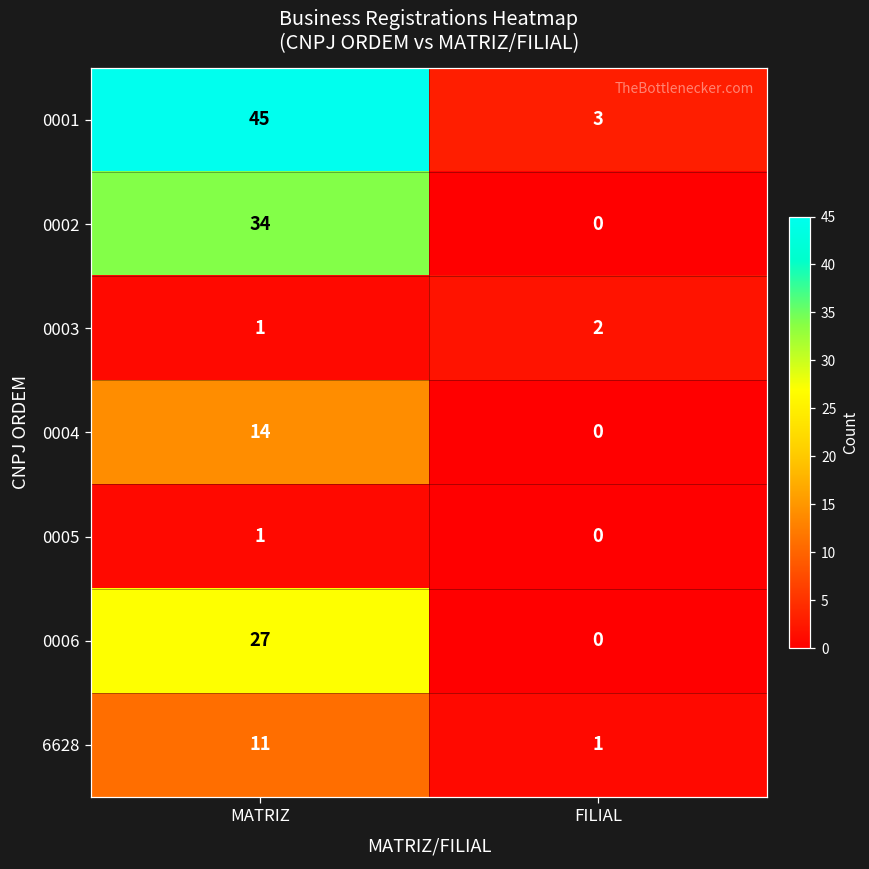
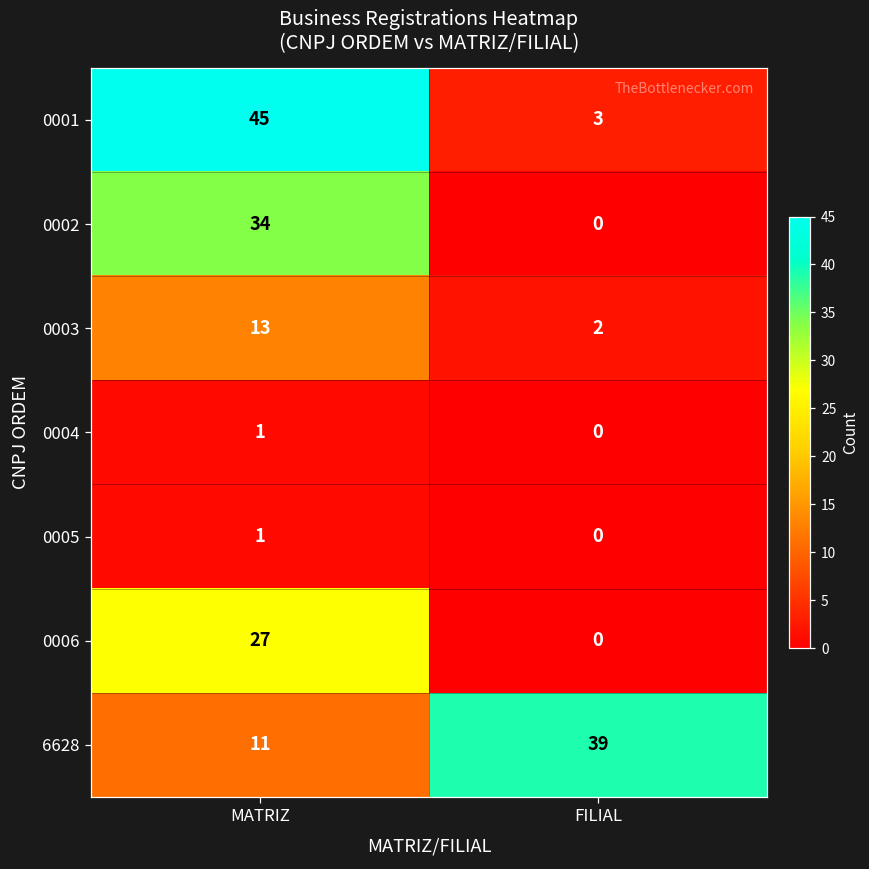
  {
    "0001": {
      "MATRIZ": 45
    },
    "0002": {
      "MATRIZ": 34,
      "FILIAL": 0
    },
    "0003": {
-     "MATRIZ": 1,
+     "MATRIZ": 13,
      "FILIAL": 2
    },
    "0004": {
-     "MATRIZ": 14,
+     "MATRIZ": 1,
      "FILIAL": 0
    },
    "0005": {
      "MATRIZ": 1,
      "FILIAL": 0
    },
    "0006": {
      "MATRIZ": 27,
      "FILIAL": 0
    },
    "6628": {
      "MATRIZ": 11,
-     "FILIAL": 1
+     "FILIAL": 39
    }
  }
